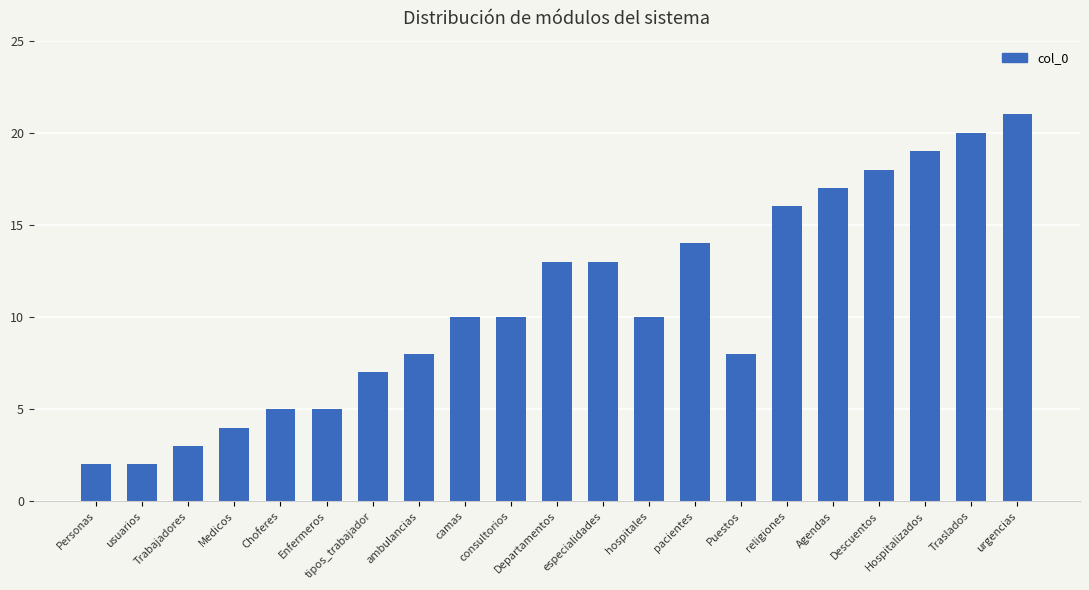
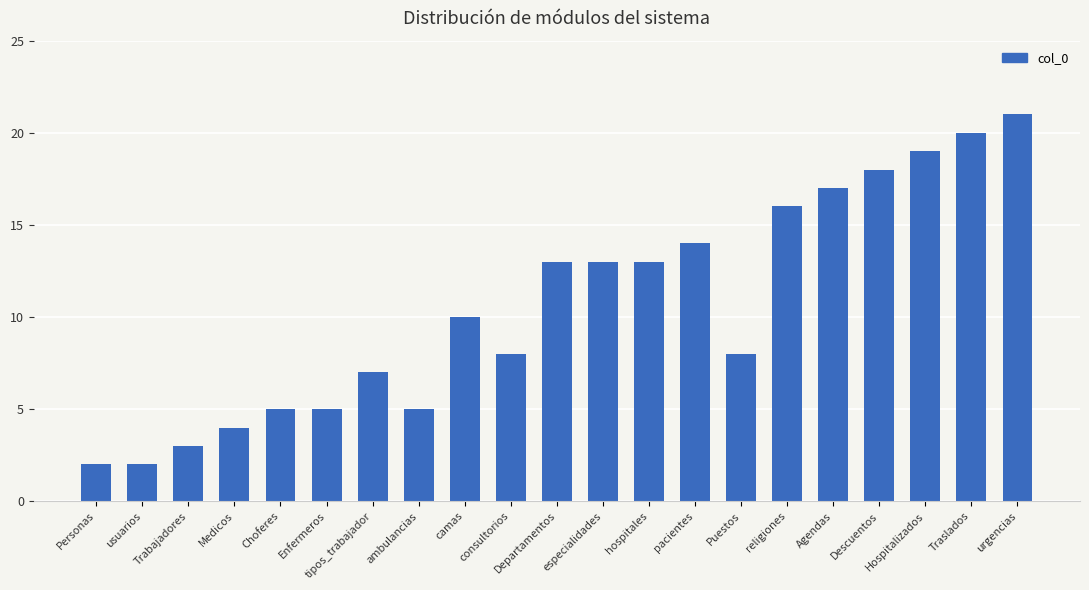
  {
    "Personas": 2,
    "usuarios": 2,
    "Trabajadores": 3,
    "Medicos": 4,
    "Choferes": 5,
    "Enfermeros": 5,
    "tipos_trabajador": 7,
-   "ambulancias": 8,
+   "ambulancias": 5,
    "camas": 10,
-   "consultorios": 10,
+   "consultorios": 8,
    "Departamentos": 13,
    "especialidades": 13,
-   "hospitales": 10,
+   "hospitales": 13,
    "pacientes": 14,
    "Puestos": 8,
    "religiones": 16,
    "Agendas": 17,
    "Descuentos": 18,
    "Hospitalizados": 19,
    "Traslados": 20,
    "urgencias": 21
  }
